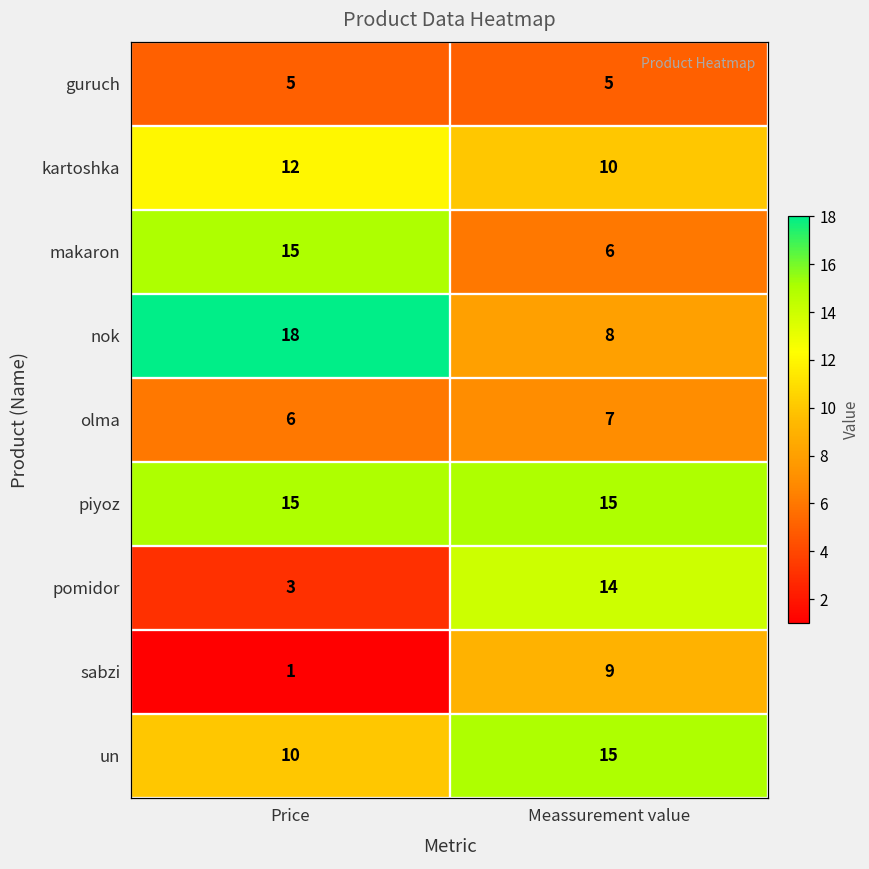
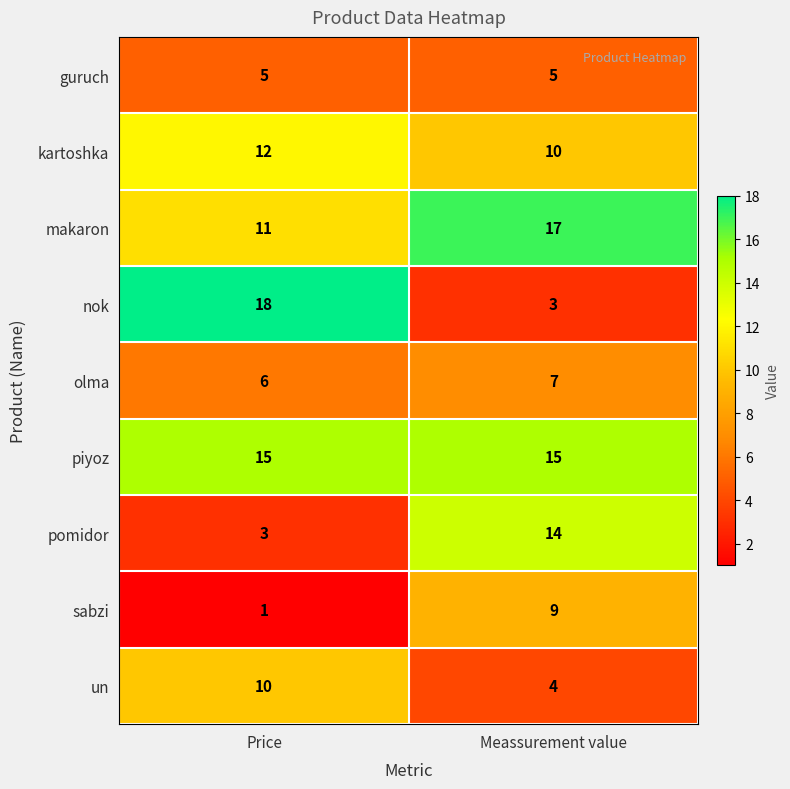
  {
    "guruch": {
      "Price": 5
    },
    "kartoshka": {
      "Price": 12,
      "Meassurement value": 10
    },
    "makaron": {
-     "Price": 15,
-     "Meassurement value": 6
+     "Price": 11,
+     "Meassurement value": 17
    },
    "nok": {
      "Price": 18,
-     "Meassurement value": 8
+     "Meassurement value": 3
    },
    "olma": {
      "Price": 6,
      "Meassurement value": 7
    },
    "piyoz": {
      "Price": 15,
      "Meassurement value": 15
    },
    "pomidor": {
      "Price": 3,
      "Meassurement value": 14
    },
    "sabzi": {
      "Price": 1,
      "Meassurement value": 9
    },
    "un": {
      "Price": 10,
-     "Meassurement value": 15
+     "Meassurement value": 4
    }
  }
